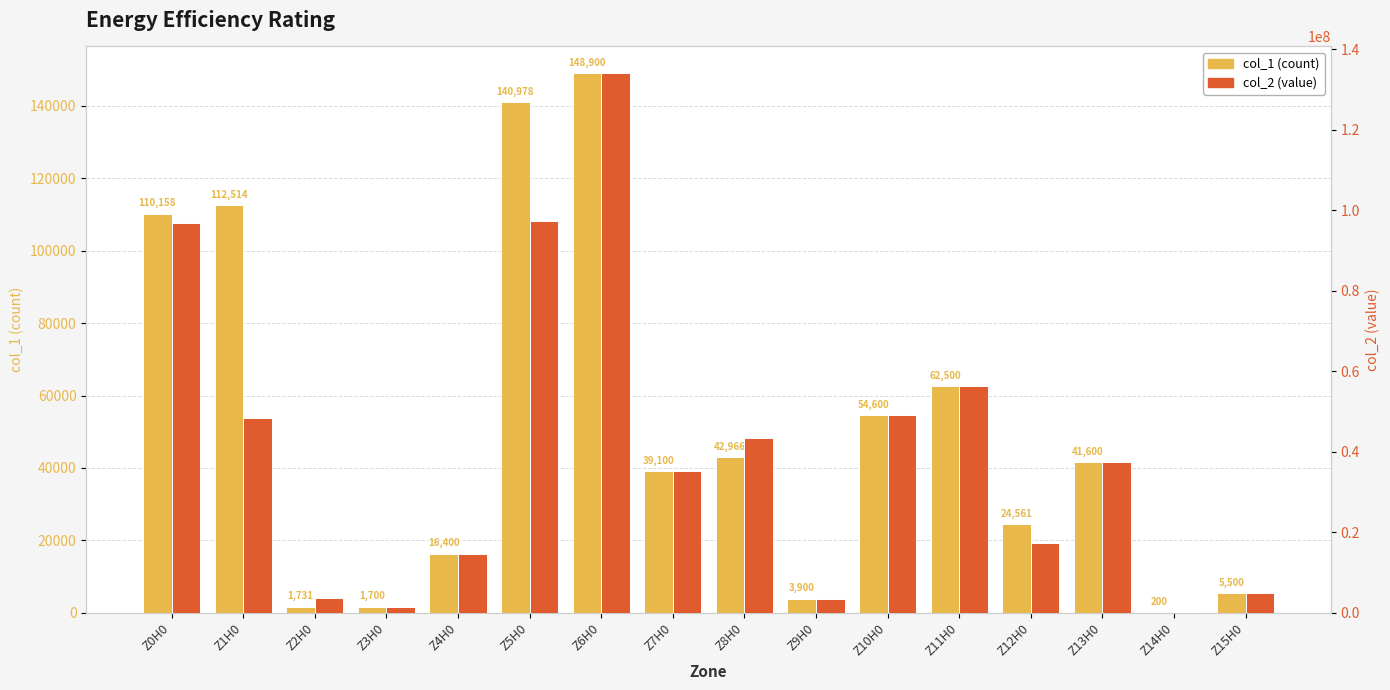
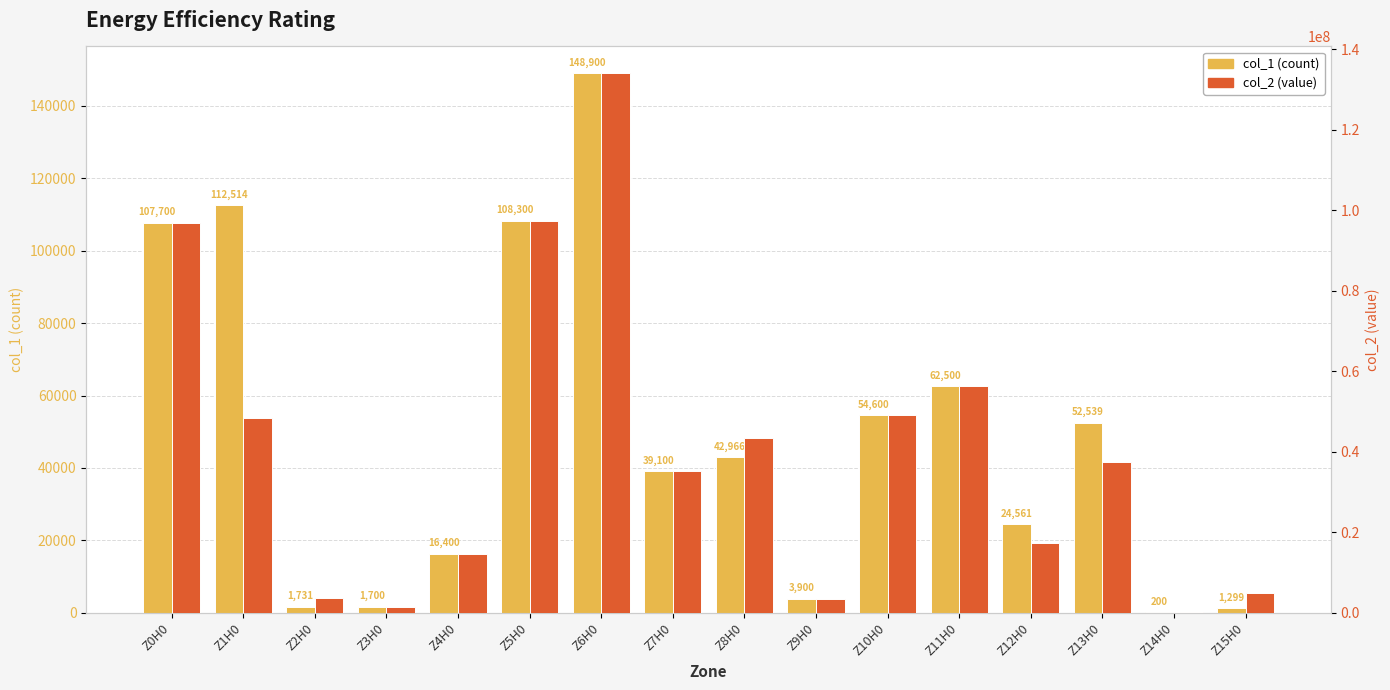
  {
    "col_1 (count)": {
-     "Z0H0": "110,158",
+     "Z0H0": "107,700",
      "Z1H0": "112,514",
      "Z2H0": "1,731",
      "Z3H0": "1,700",
      "Z4H0": "16,400",
-     "Z5H0": "140,978",
+     "Z5H0": "108,300",
      "Z6H0": "148,900",
      "Z7H0": "39,100",
      "Z8H0": "42,966",
      "Z9H0": "3,900",
      "Z10H0": "54,600",
      "Z11H0": "62,500",
      "Z12H0": "24,561",
-     "Z13H0": "41,600",
+     "Z13H0": "52,539",
      "Z14H0": "200",
-     "Z15H0": "5,500"
+     "Z15H0": "1,299"
    }
  }
